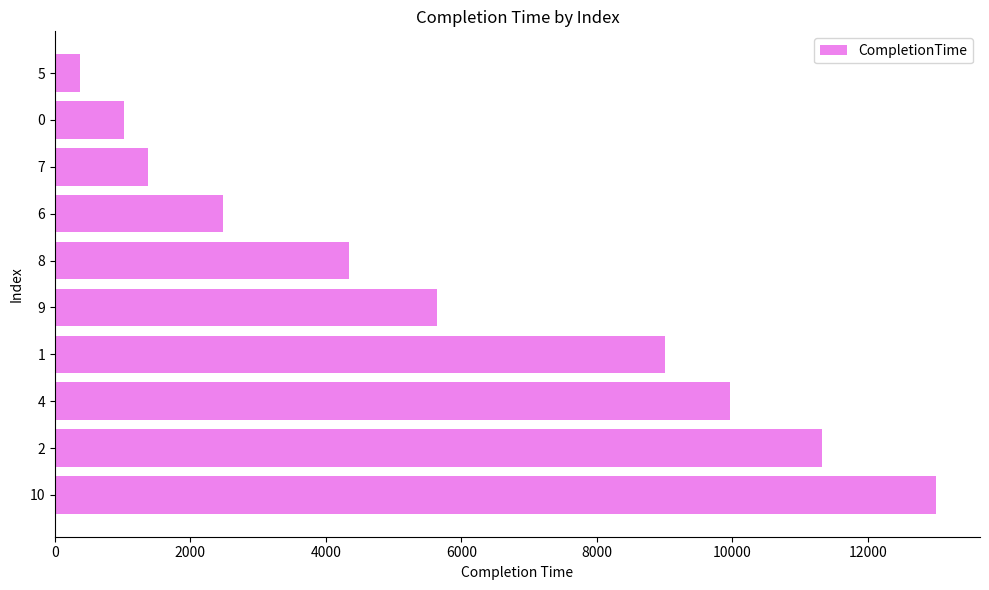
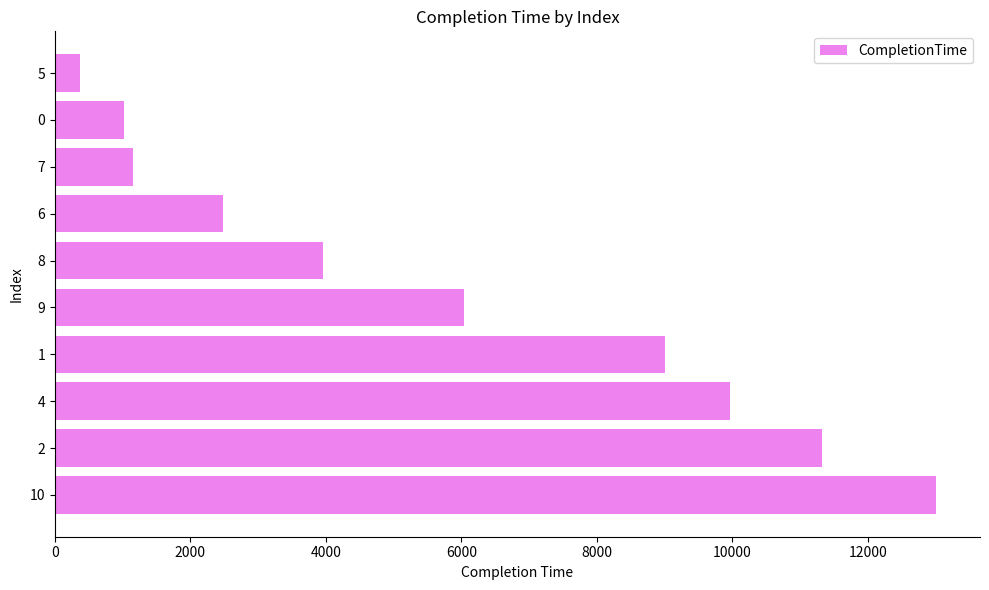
  {
    "5": 400,
    "0": 1000,
-   "7": 1400,
+   "7": 1200,
    "6": 2500,
-   "8": 4300,
-   "9": 5600,
+   "8": 4000,
+   "9": 6000,
    "1": 9000,
    "4": 10000,
    "2": 11300,
    "10": 13000
  }
